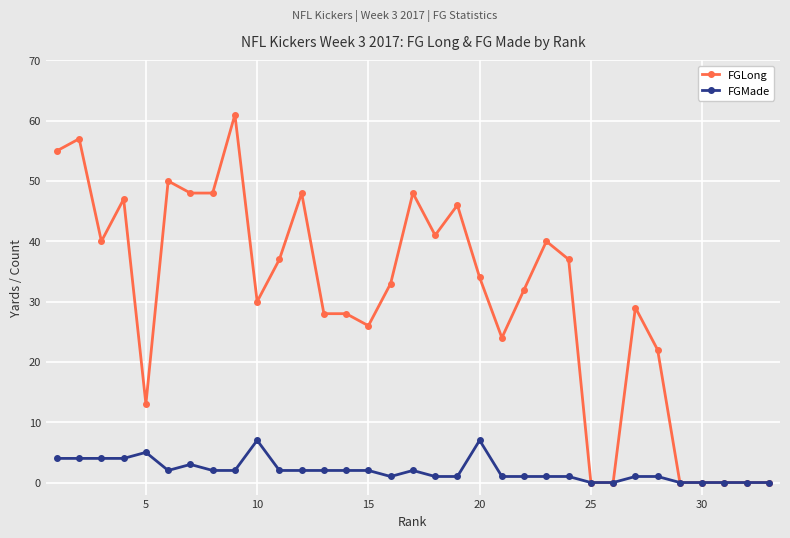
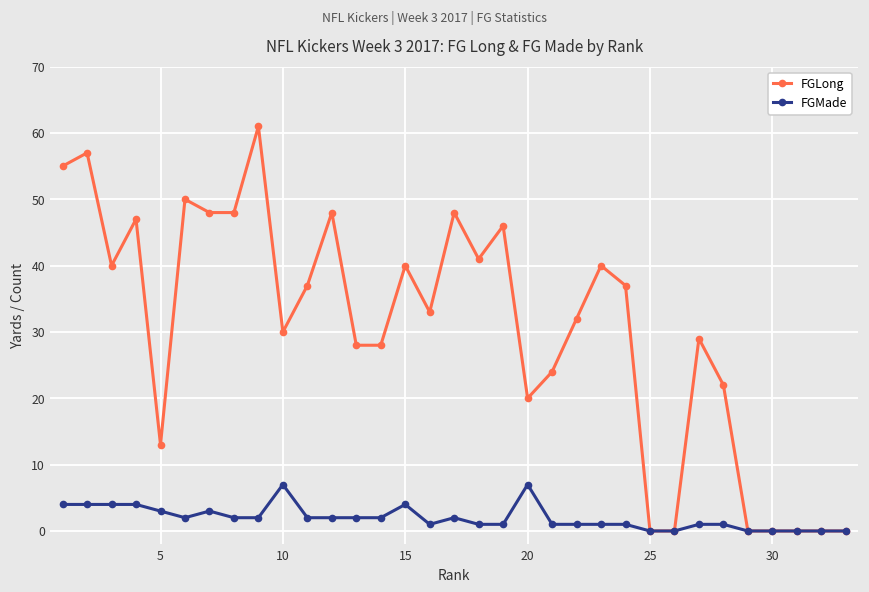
  {
    "FGLong": {
      "5": 13,
      "10": 30,
-     "15": 26,
-     "20": 34
+     "15": 40,
+     "20": 20
    },
    "FGMade": {
-     "5": 5,
+     "5": 3,
      "10": 7,
-     "15": 2,
+     "15": 4,
      "20": 7
    }
  }
